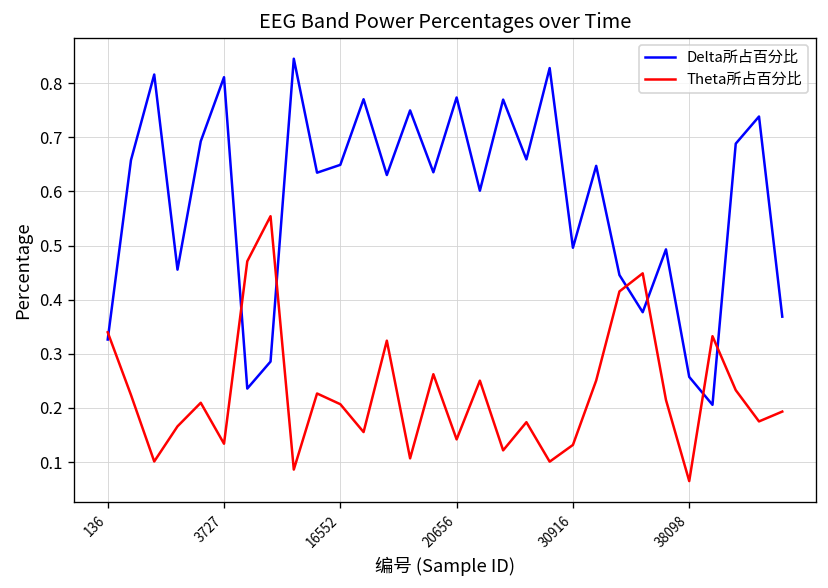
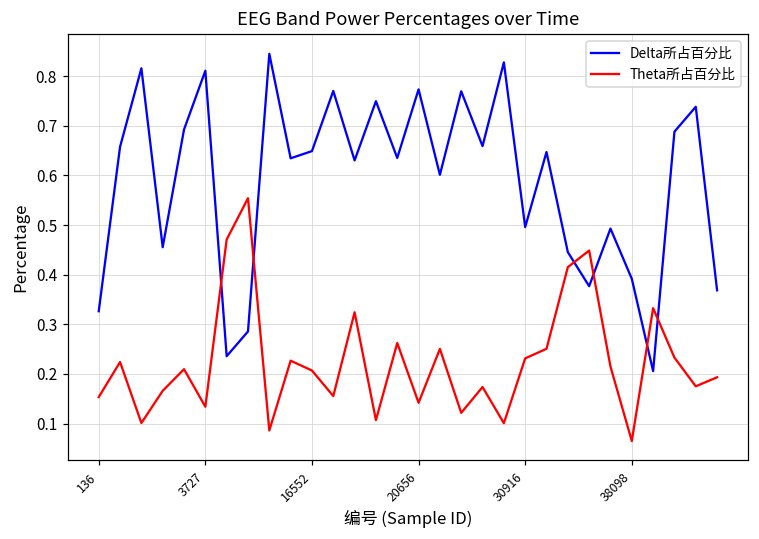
  {
    "Delta所占百分比": {
      "136": 0.33,
      "3727": 0.81,
      "16552": 0.65,
      "20656": 0.77,
      "30916": 0.50,
-     "38098": 0.26
+     "38098": 0.39
    },
    "Theta所占百分比": {
-     "136": 0.34,
+     "136": 0.15,
      "3727": 0.13,
      "16552": 0.21,
      "20656": 0.14,
-     "30916": 0.13,
+     "30916": 0.23,
      "38098": 0.06
    }
  }
